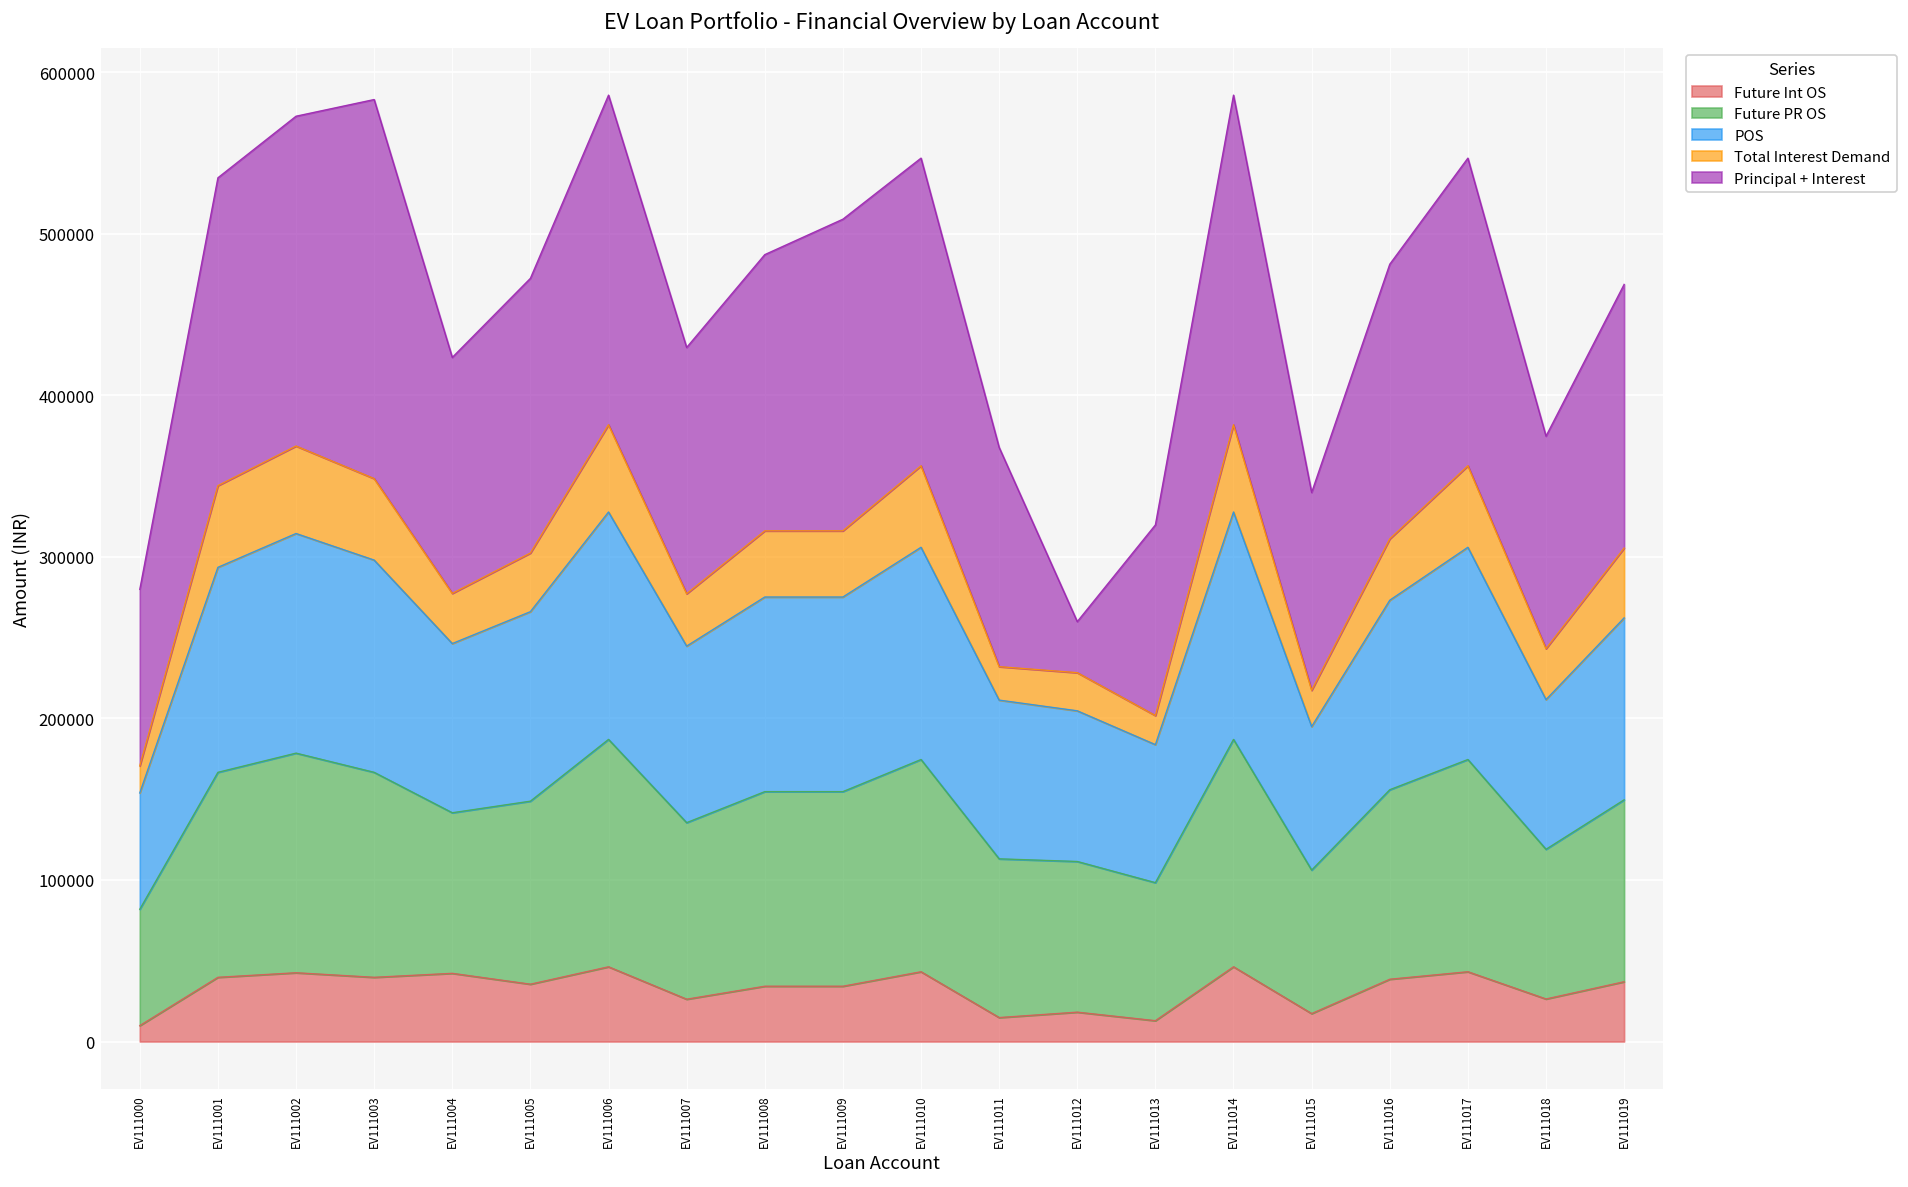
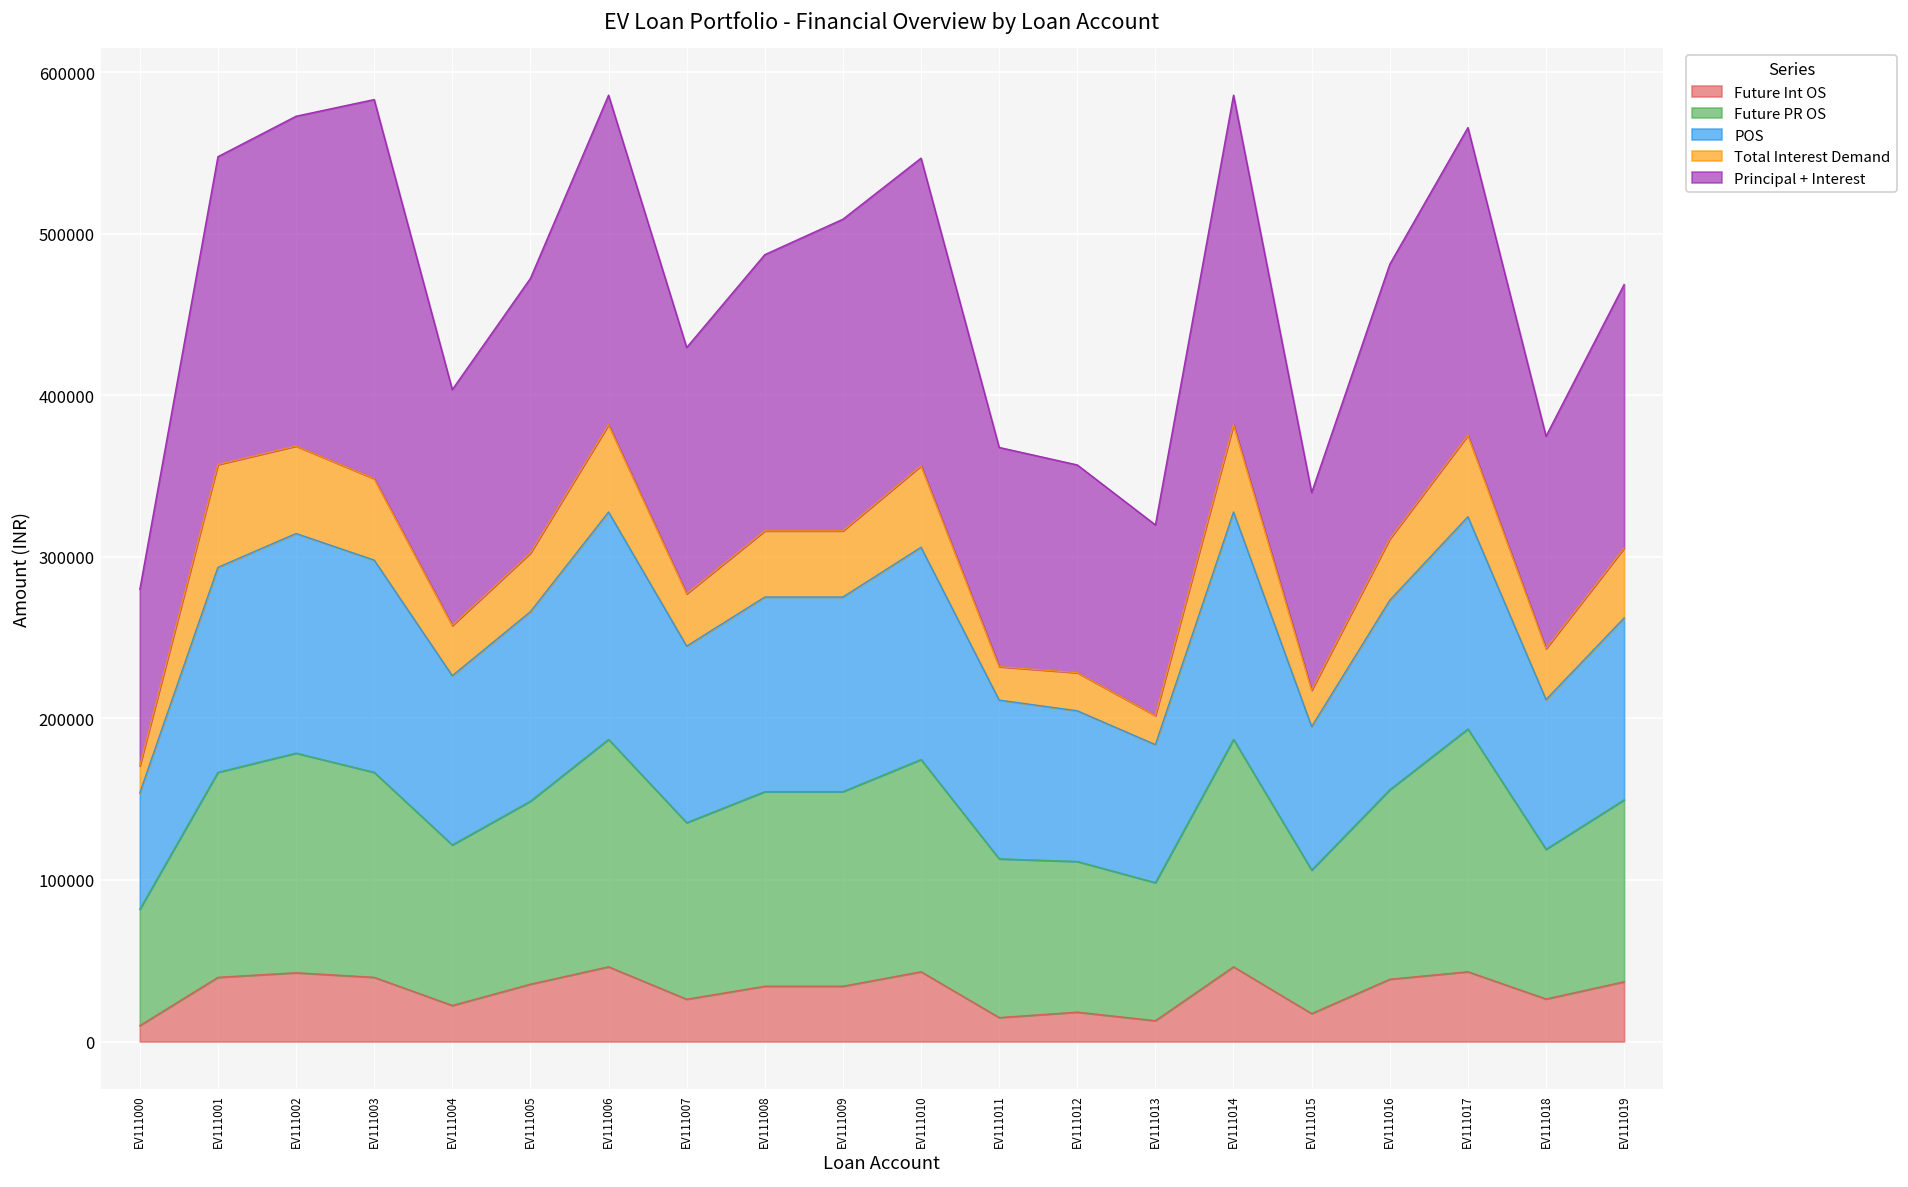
  {
    "Future Int OS": {
      "EV111000": 10000,
      "EV111001": 40000,
      "EV111002": 43000,
      "EV111003": 40000,
-     "EV111004": 42000,
+     "EV111004": 22000,
      "EV111005": 35000,
      "EV111006": 46000,
      "EV111007": 26000,
      "EV111008": 34000,
      "EV111009": 34000,
      "EV111010": 43000,
      "EV111011": 15000,
      "EV111012": 18000,
      "EV111013": 13000,
      "EV111014": 46000,
      "EV111015": 17000,
      "EV111016": 39000,
      "EV111017": 43000,
      "EV111018": 26000,
      "EV111019": 37000
    },
    "Future PR OS": {
      "EV111000": 72000,
      "EV111001": 127000,
      "EV111002": 136000,
      "EV111003": 127000,
      "EV111004": 99000,
      "EV111005": 113000,
      "EV111006": 141000,
      "EV111007": 109000,
      "EV111008": 120000,
      "EV111009": 120000,
      "EV111010": 131000,
      "EV111011": 98000,
      "EV111012": 93000,
      "EV111013": 85000,
      "EV111014": 141000,
      "EV111015": 89000,
      "EV111016": 117000,
-     "EV111017": 131000,
+     "EV111017": 150000,
      "EV111018": 93000,
      "EV111019": 113000
    },
    "POS": {
      "EV111000": 72000,
      "EV111001": 127000,
      "EV111002": 136000,
      "EV111003": 131000,
      "EV111004": 105000,
      "EV111005": 117000,
      "EV111006": 141000,
      "EV111007": 109000,
      "EV111008": 120000,
      "EV111009": 120000,
      "EV111010": 131000,
      "EV111011": 98000,
      "EV111012": 93000,
      "EV111013": 85000,
      "EV111014": 141000,
      "EV111015": 89000,
      "EV111016": 117000,
      "EV111017": 131000,
      "EV111018": 93000,
      "EV111019": 113000
    },
    "Total Interest Demand": {
      "EV111000": 17000,
-     "EV111001": 51000,
+     "EV111001": 64000,
      "EV111002": 54000,
      "EV111003": 50000,
      "EV111004": 31000,
      "EV111005": 36000,
      "EV111006": 54000,
      "EV111007": 32000,
      "EV111008": 41000,
      "EV111009": 41000,
      "EV111010": 50000,
      "EV111011": 21000,
      "EV111012": 24000,
      "EV111013": 18000,
      "EV111014": 54000,
      "EV111015": 22000,
      "EV111016": 38000,
      "EV111017": 50000,
      "EV111018": 32000,
      "EV111019": 43000
    },
    "Principal + Interest": {
      "EV111000": 109000,
      "EV111001": 191000,
      "EV111002": 204000,
      "EV111003": 235000,
      "EV111004": 146000,
      "EV111005": 170000,
      "EV111006": 204000,
      "EV111007": 152000,
      "EV111008": 171000,
      "EV111009": 193000,
      "EV111010": 190000,
      "EV111011": 136000,
-     "EV111012": 32000,
+     "EV111012": 129000,
      "EV111013": 118000,
      "EV111014": 204000,
      "EV111015": 122000,
      "EV111016": 170000,
      "EV111017": 190000,
      "EV111018": 132000,
      "EV111019": 163000
    }
  }
